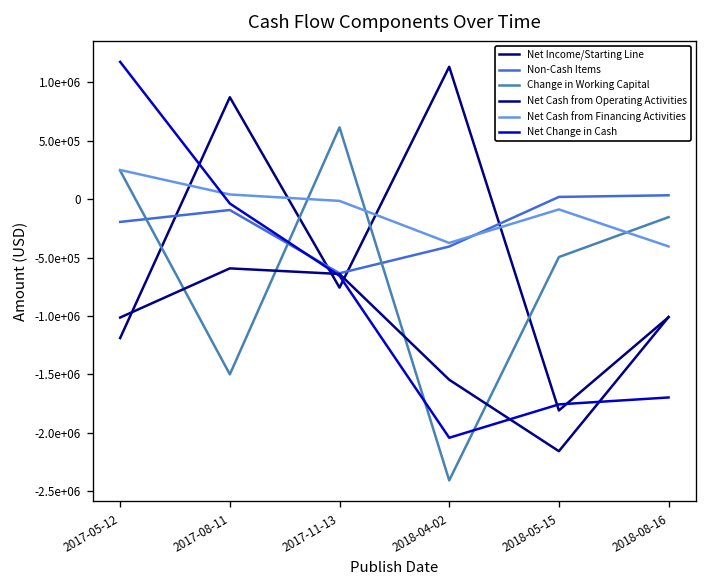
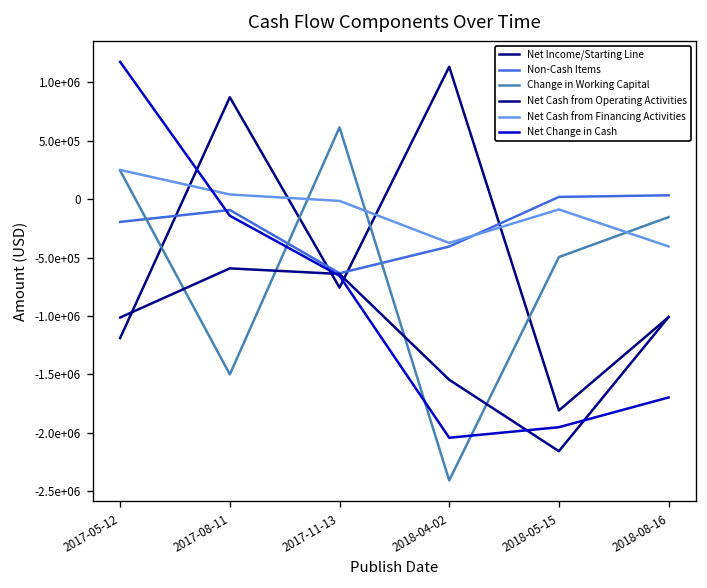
  {
    "Net Change in Cash": {
      "2017-05-12": 1200000,
-     "2017-08-11": 0,
+     "2017-08-11": -100000,
      "2018-04-02": -2000000,
-     "2018-05-15": -1800000,
+     "2018-05-15": -2000000,
      "2018-08-16": -1700000
    }
  }
